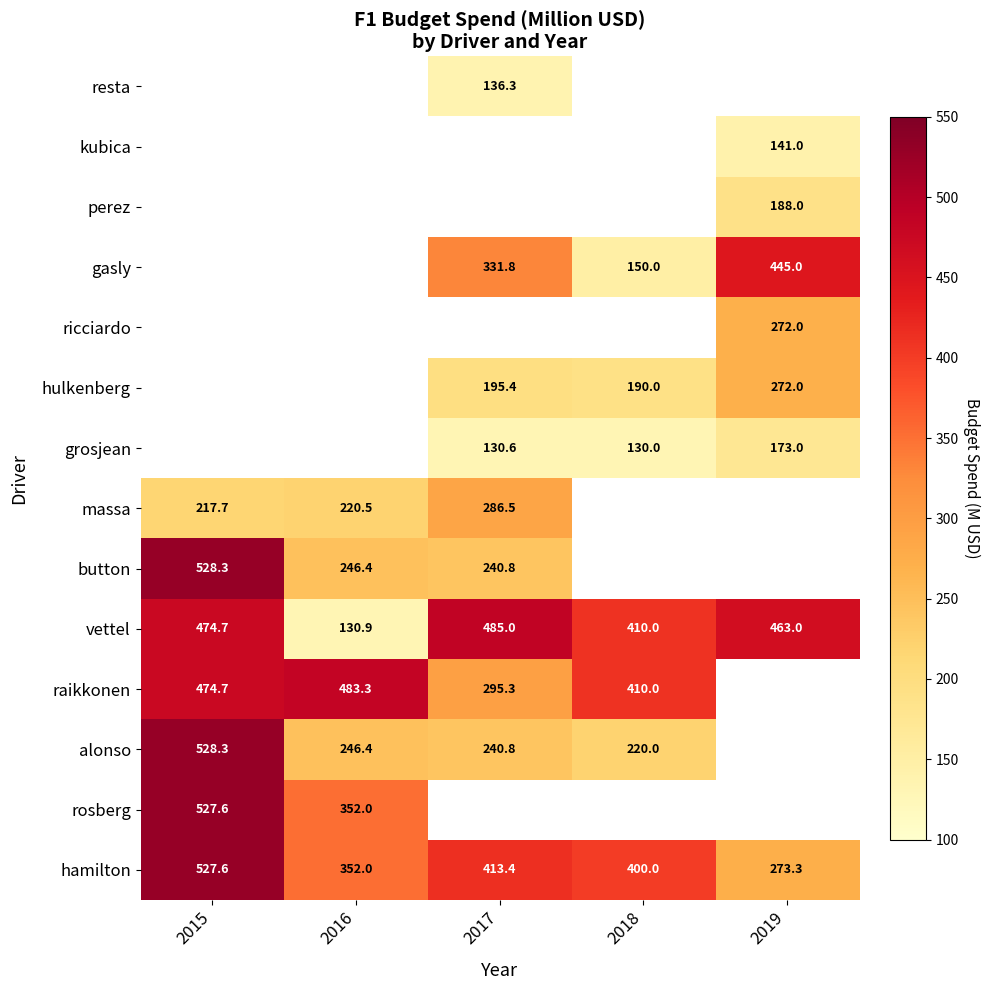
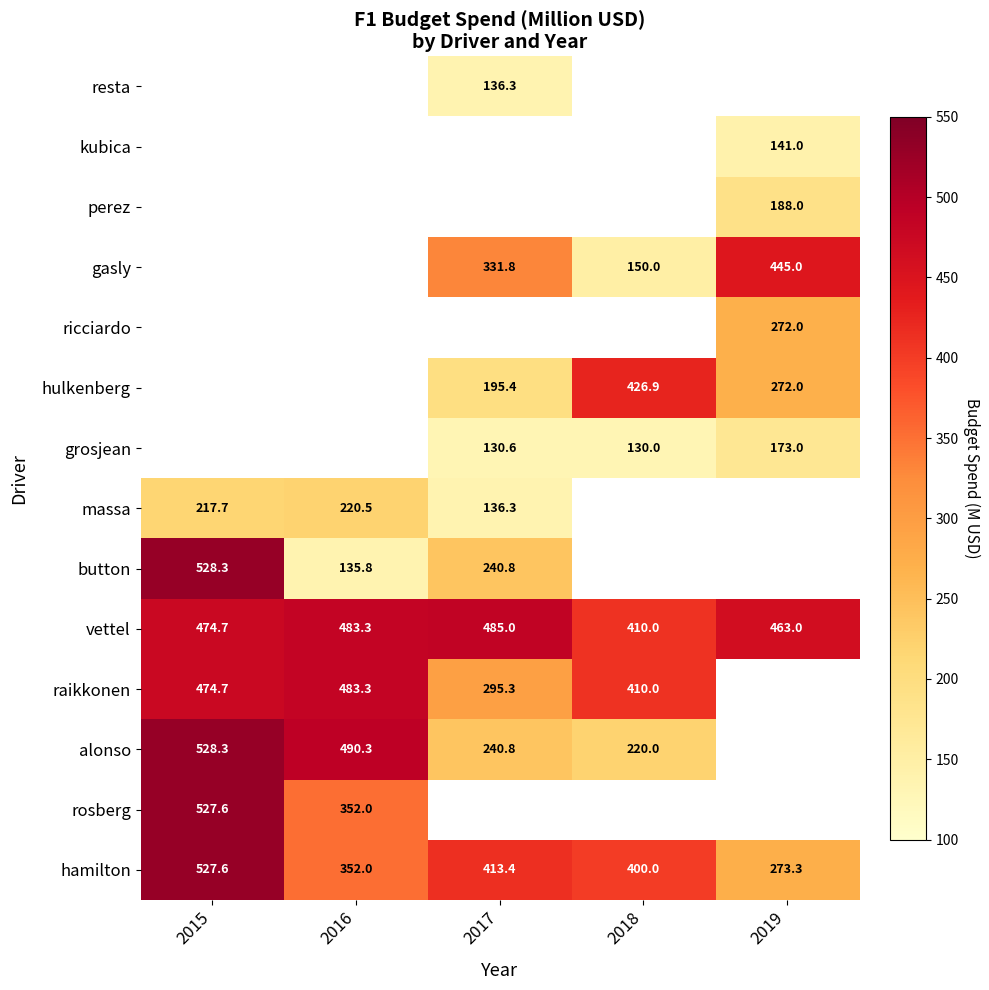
  {
    "resta": {
      "2017": 136.3
    },
    "kubica": {
      "2019": 141.0
    },
    "perez": {
      "2019": 188.0
    },
    "gasly": {
      "2017": 331.8,
      "2018": 150.0,
      "2019": 445.0
    },
    "ricciardo": {
      "2019": 272.0
    },
    "hulkenberg": {
      "2017": 195.4,
-     "2018": 190.0,
+     "2018": 426.9,
      "2019": 272.0
    },
    "grosjean": {
      "2017": 130.6,
      "2018": 130.0,
      "2019": 173.0
    },
    "massa": {
      "2015": 217.7,
      "2016": 220.5,
-     "2017": 286.5
+     "2017": 136.3
    },
    "button": {
      "2015": 528.3,
-     "2016": 246.4,
+     "2016": 135.8,
      "2017": 240.8
    },
    "vettel": {
      "2015": 474.7,
-     "2016": 130.9,
+     "2016": 483.3,
      "2017": 485.0,
      "2018": 410.0,
      "2019": 463.0
    },
    "raikkonen": {
      "2015": 474.7,
      "2016": 483.3,
      "2017": 295.3,
      "2018": 410.0
    },
    "alonso": {
      "2015": 528.3,
-     "2016": 246.4,
+     "2016": 490.3,
      "2017": 240.8,
      "2018": 220.0
    },
    "rosberg": {
      "2015": 527.6,
      "2016": 352.0
    },
    "hamilton": {
      "2015": 527.6,
      "2016": 352.0,
      "2017": 413.4,
      "2018": 400.0,
      "2019": 273.3
    }
  }
